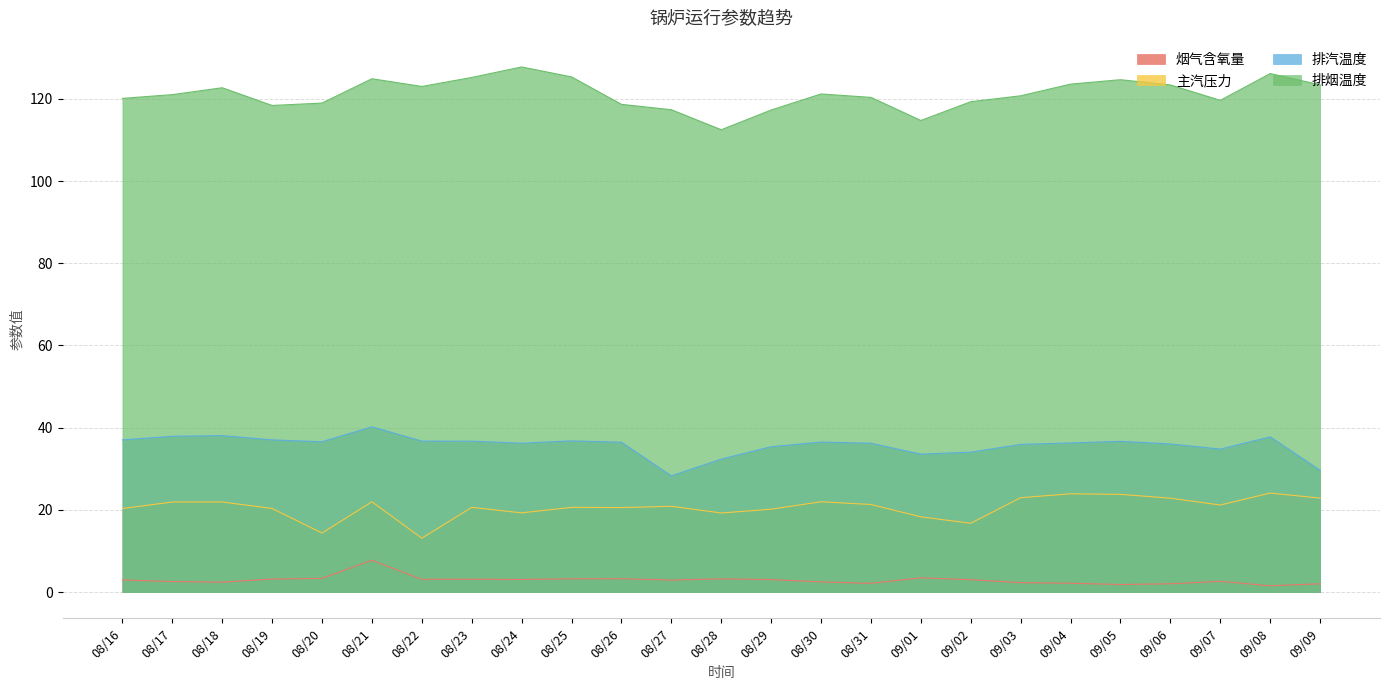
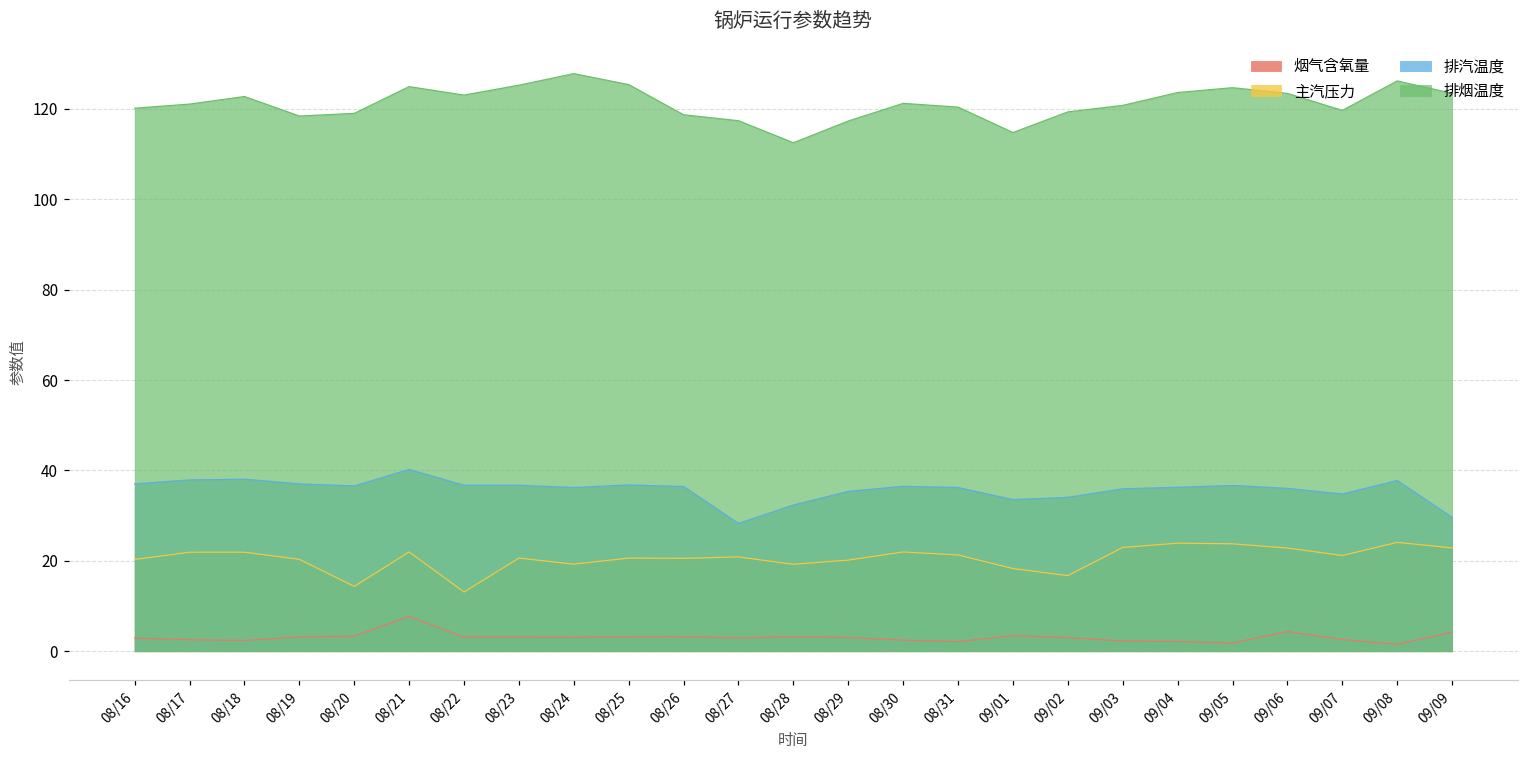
  {
    "烟气含氧量": {
      "08/16": 3,
      "08/17": 3,
      "08/18": 2,
      "08/19": 3,
      "08/20": 3,
      "08/21": 8,
      "08/22": 3,
      "08/23": 3,
      "08/24": 3,
      "08/25": 3,
      "08/26": 3,
      "08/27": 3,
      "08/28": 3,
      "08/29": 3,
      "08/30": 2,
      "08/31": 2,
      "09/01": 3,
      "09/02": 3,
      "09/03": 2,
      "09/04": 2,
      "09/05": 2,
-     "09/06": 2,
+     "09/06": 4,
      "09/07": 3,
      "09/08": 2,
-     "09/09": 2
+     "09/09": 4
    },
    "主汽压力": {
      "08/16": 20,
      "08/17": 22,
      "08/18": 22,
      "08/19": 20,
      "08/20": 14,
      "08/21": 22,
      "08/22": 13,
      "08/23": 21,
      "08/24": 19,
      "08/25": 21,
      "08/26": 21,
      "08/27": 21,
      "08/28": 19,
      "08/29": 20,
      "08/30": 22,
      "08/31": 21,
      "09/01": 18,
      "09/02": 17,
      "09/03": 23,
      "09/04": 24,
      "09/05": 24,
      "09/06": 23,
      "09/07": 21,
      "09/08": 24,
      "09/09": 23
    },
    "排汽温度": {
      "08/16": 37,
      "08/17": 38,
      "08/18": 38,
      "08/19": 37,
      "08/20": 37,
      "08/21": 40,
      "08/22": 37,
      "08/23": 37,
      "08/24": 36,
      "08/25": 37,
      "08/26": 36,
      "08/27": 28,
      "08/28": 32,
      "08/29": 35,
      "08/30": 36,
      "08/31": 36,
      "09/01": 34,
      "09/02": 34,
      "09/03": 36,
      "09/04": 36,
      "09/05": 37,
      "09/06": 36,
      "09/07": 35,
      "09/08": 38,
      "09/09": 30
    },
    "排烟温度": {
      "08/16": 120,
      "08/17": 121,
      "08/18": 123,
      "08/19": 118,
      "08/20": 119,
      "08/21": 125,
      "08/22": 123,
      "08/23": 125,
      "08/24": 128,
      "08/25": 125,
      "08/26": 119,
      "08/27": 117,
      "08/28": 113,
      "08/29": 117,
      "08/30": 121,
      "08/31": 120,
      "09/01": 115,
      "09/02": 119,
      "09/03": 121,
      "09/04": 124,
      "09/05": 125,
      "09/06": 123,
      "09/07": 120,
      "09/08": 126,
      "09/09": 123
    }
  }
